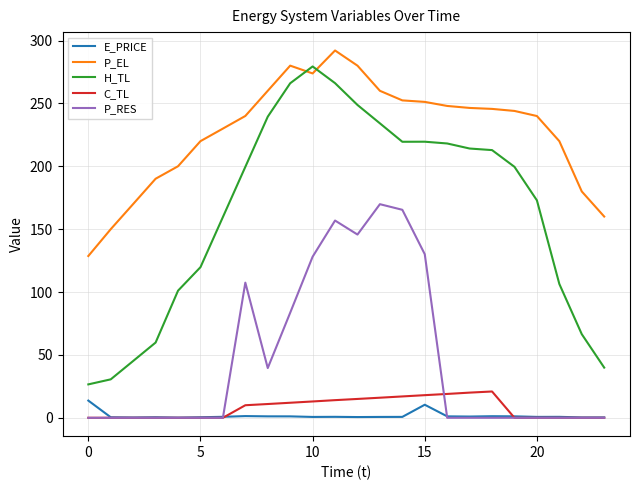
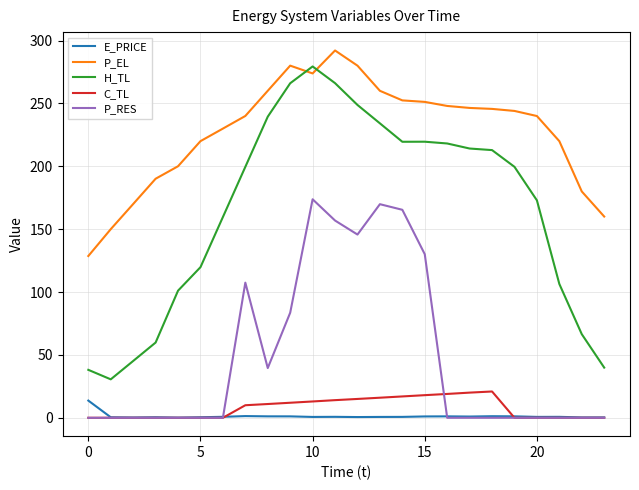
  {
    "E_PRICE": {
      "0": 14,
      "10": 1,
-     "15": 10
+     "15": 1
    },
    "P_EL": {
      "0": 129,
      "5": 220,
      "10": 274,
      "15": 251,
      "20": 240
    },
    "H_TL": {
-     "0": 27,
+     "0": 38,
      "5": 120,
      "10": 279,
      "15": 220,
      "20": 173
    },
    "C_TL": {
      "10": 13,
      "15": 18
    },
    "P_RES": {
-     "10": 128,
+     "10": 174,
      "15": 130
    }
  }
